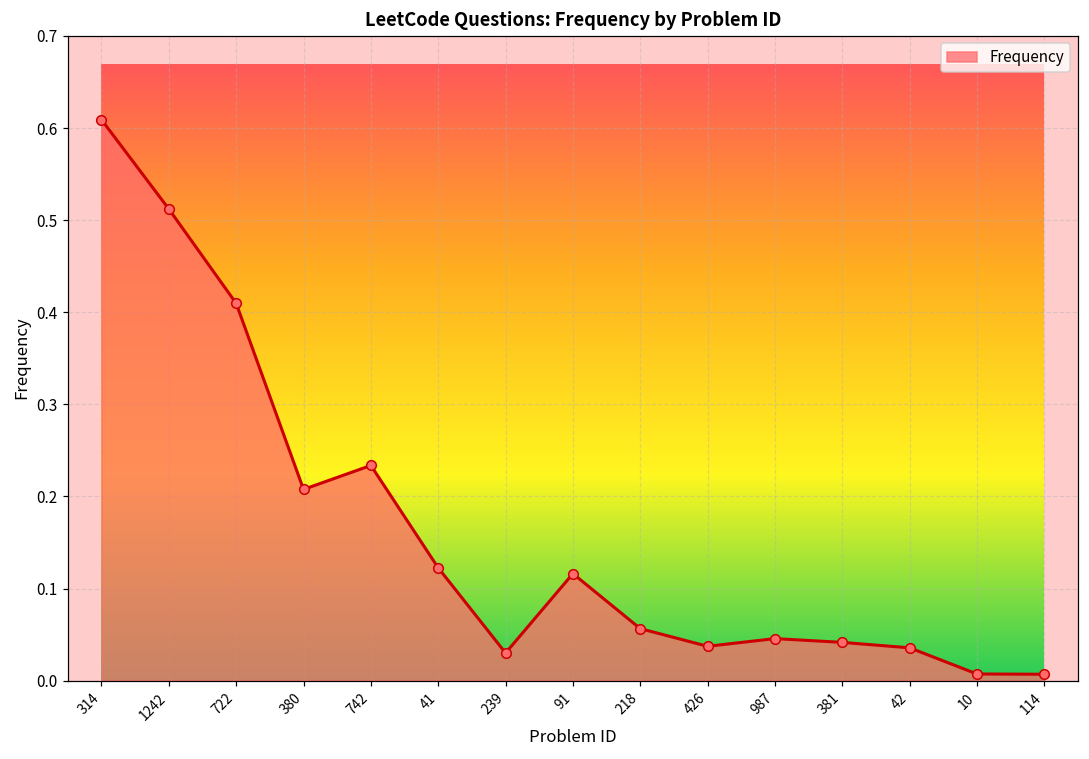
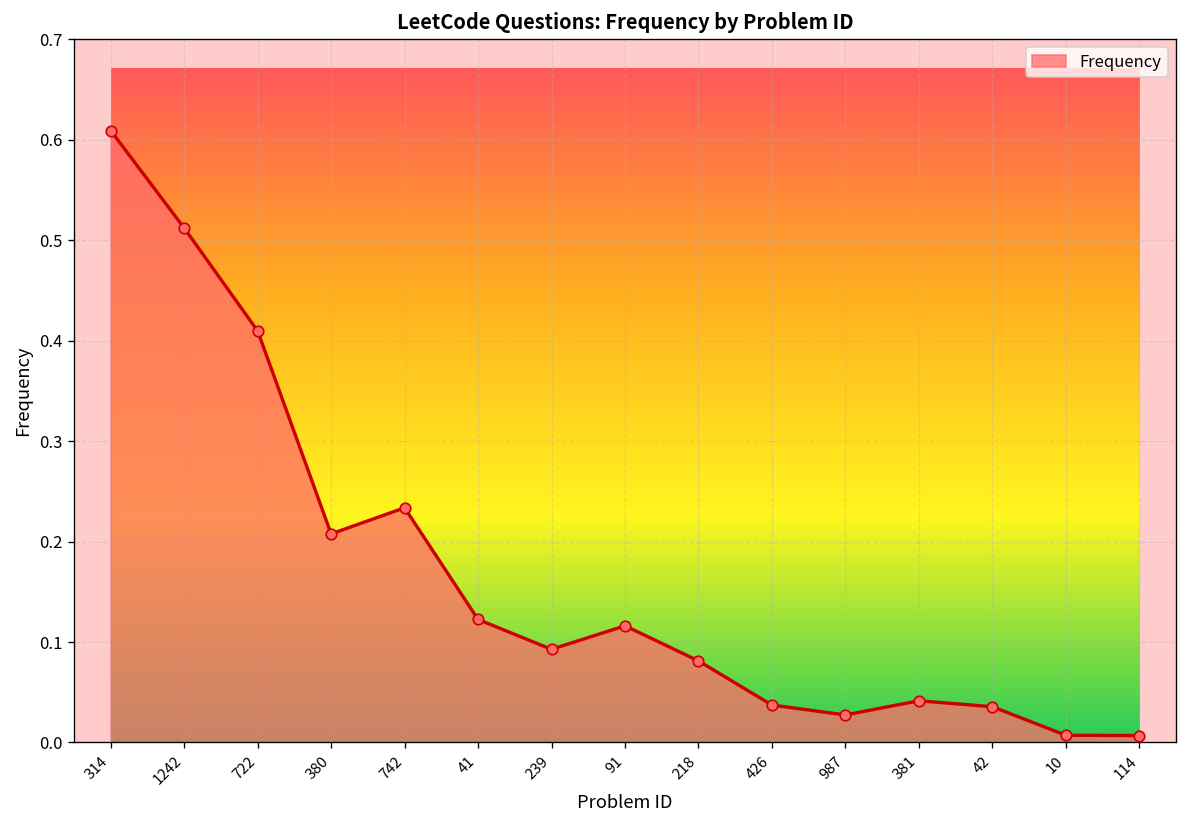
  {
    "314": 0.61,
    "1242": 0.51,
    "722": 0.41,
    "380": 0.21,
    "742": 0.23,
    "41": 0.12,
-   "239": 0.03,
+   "239": 0.09,
    "91": 0.12,
-   "218": 0.06,
+   "218": 0.08,
    "426": 0.04,
-   "987": 0.05,
+   "987": 0.03,
    "381": 0.04,
    "42": 0.04,
    "10": 0.01,
    "114": 0.01
  }
